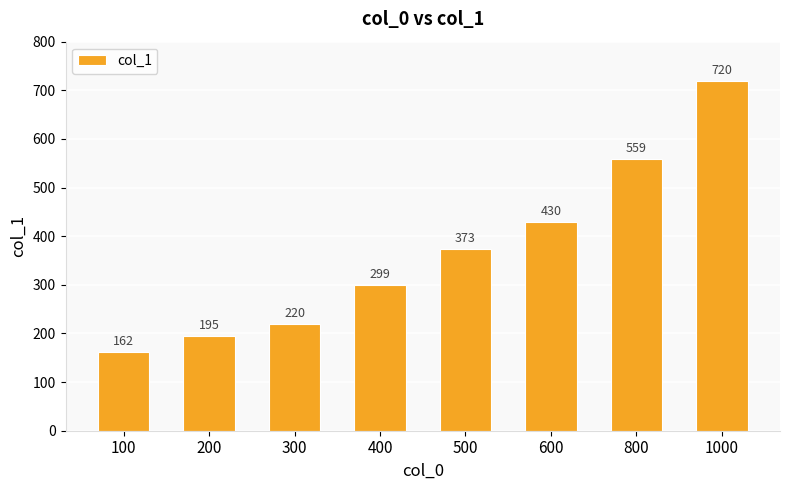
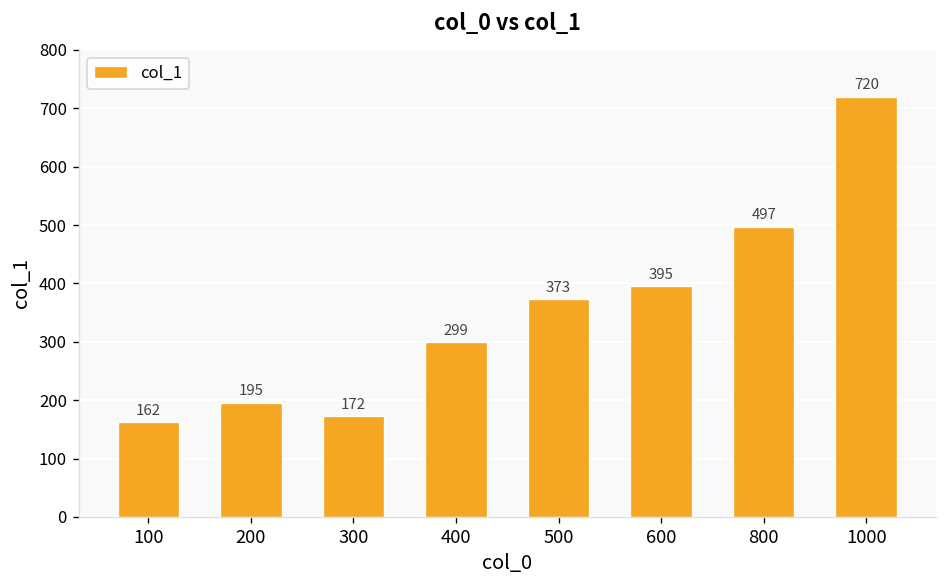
  {
    "100": 162,
    "200": 195,
-   "300": 220,
+   "300": 172,
    "400": 299,
    "500": 373,
-   "600": 430,
-   "800": 559,
+   "600": 395,
+   "800": 497,
    "1000": 720
  }
